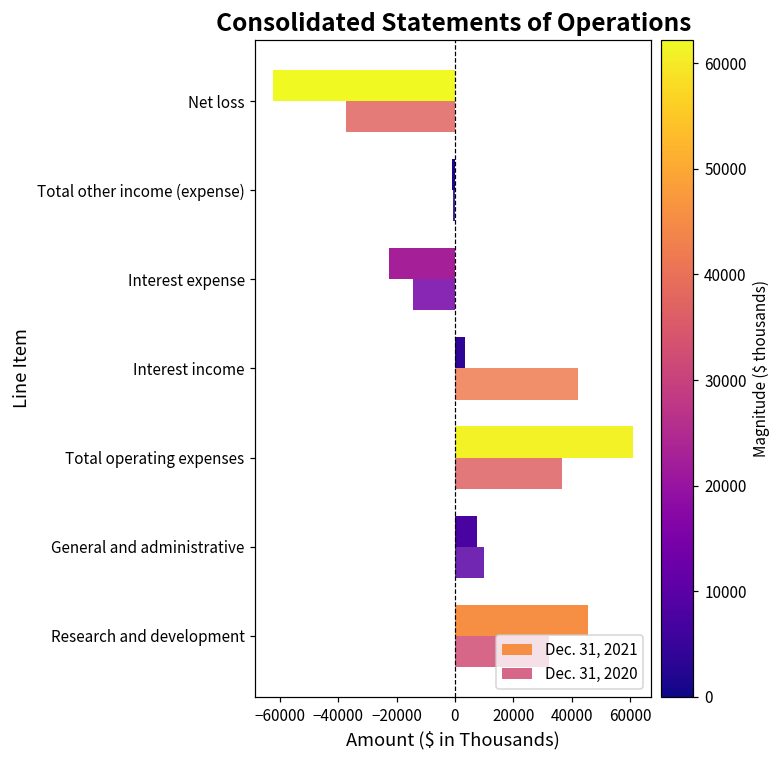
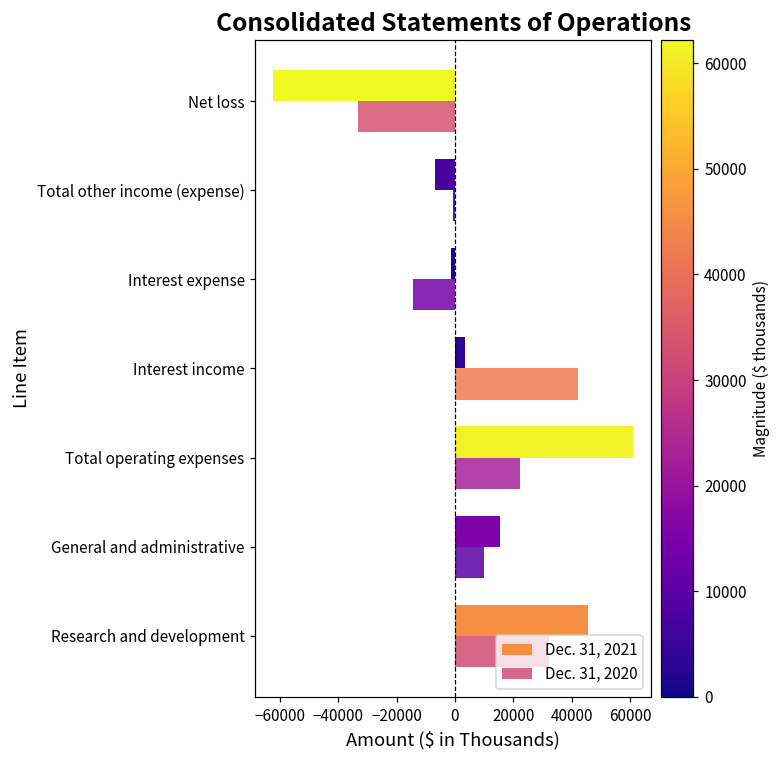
  {
    "Dec. 31, 2021": {
      "Net loss": -62000,
-     "Total other income (expense)": -1000,
-     "Interest expense": -23000,
+     "Total other income (expense)": -7000,
+     "Interest expense": -1000,
      "Interest income": 3000,
      "Total operating expenses": 61000,
-     "General and administrative": 7000,
+     "General and administrative": 16000,
      "Research and development": 45000
    },
    "Dec. 31, 2020": {
-     "Net loss": -37000,
+     "Net loss": -33000,
      "Interest expense": -14000,
      "Interest income": 42000,
-     "Total operating expenses": 37000,
+     "Total operating expenses": 22000,
      "General and administrative": 10000
    }
  }
